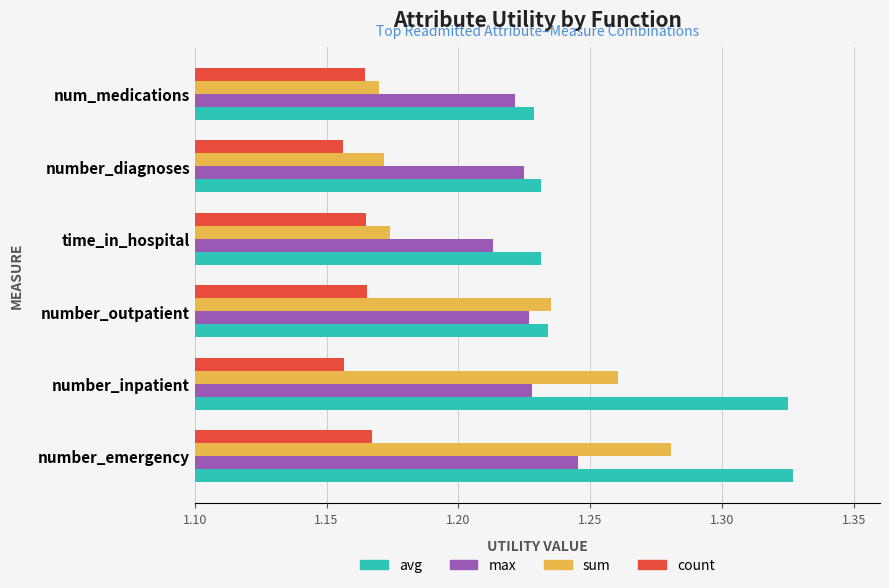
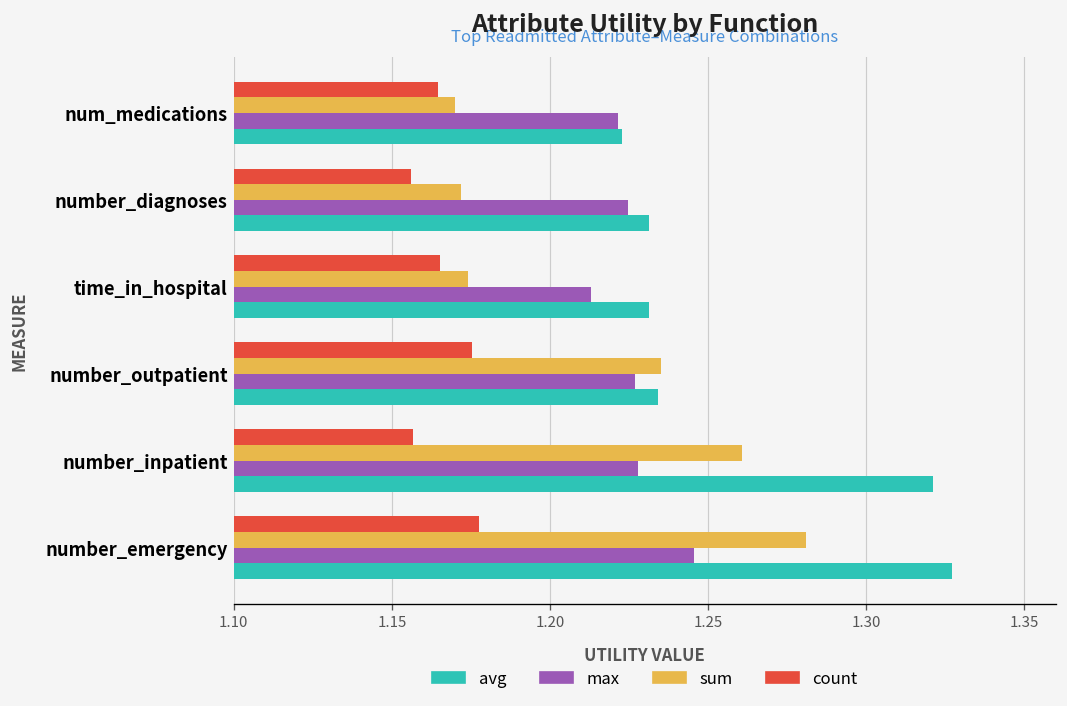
  {
    "avg": {
-     "num_medications": 1.229,
+     "num_medications": 1.223,
      "number_diagnoses": 1.231,
      "time_in_hospital": 1.231,
      "number_outpatient": 1.234,
-     "number_inpatient": 1.325,
+     "number_inpatient": 1.321,
      "number_emergency": 1.327
    },
    "max": {
      "num_medications": 1.222,
      "number_diagnoses": 1.225,
      "time_in_hospital": 1.213,
      "number_outpatient": 1.227,
      "number_inpatient": 1.228,
      "number_emergency": 1.246
    },
    "sum": {
      "num_medications": 1.170,
      "number_diagnoses": 1.172,
      "time_in_hospital": 1.174,
      "number_outpatient": 1.235,
      "number_inpatient": 1.261,
      "number_emergency": 1.281
    },
    "count": {
      "num_medications": 1.165,
      "number_diagnoses": 1.156,
      "time_in_hospital": 1.165,
-     "number_outpatient": 1.165,
+     "number_outpatient": 1.175,
      "number_inpatient": 1.157,
-     "number_emergency": 1.167
+     "number_emergency": 1.178
    }
  }
